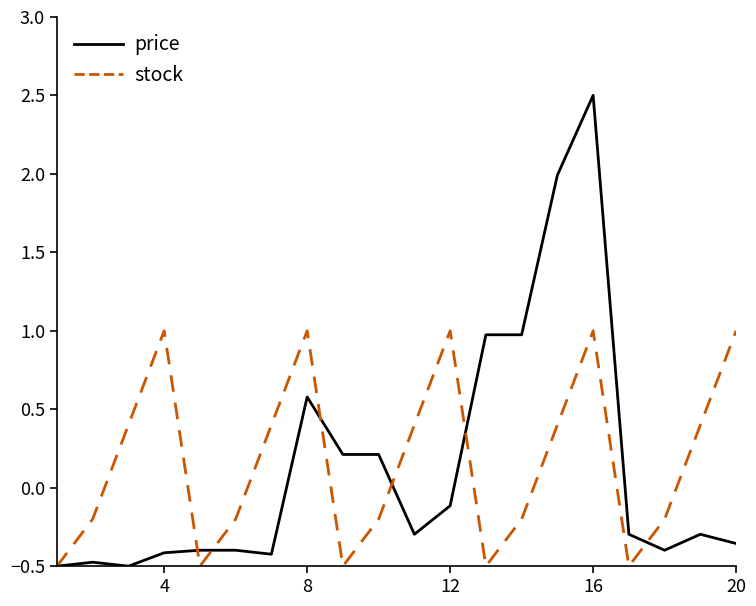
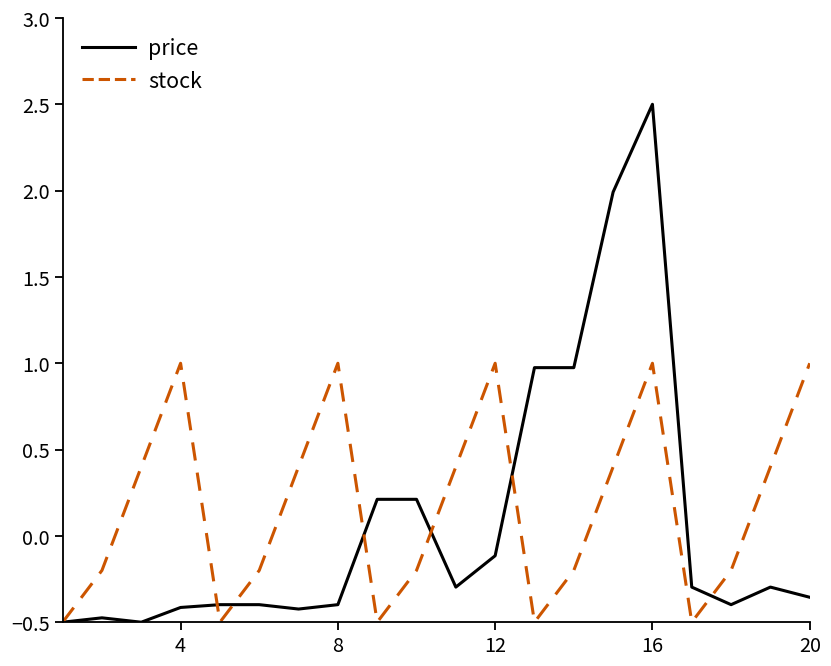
  {
    "price": {
      "4": -0.41,
-     "8": 0.58,
+     "8": -0.40,
      "12": -0.11,
      "16": 2.50,
      "20": -0.36
    },
    "stock": {
      "4": 1.00,
      "8": 1.00,
      "12": 1.00,
      "16": 1.00,
      "20": 1.00
    }
  }
